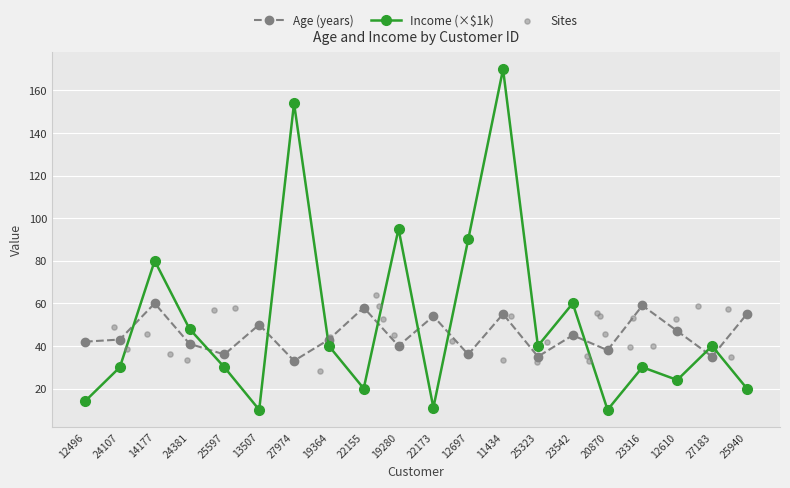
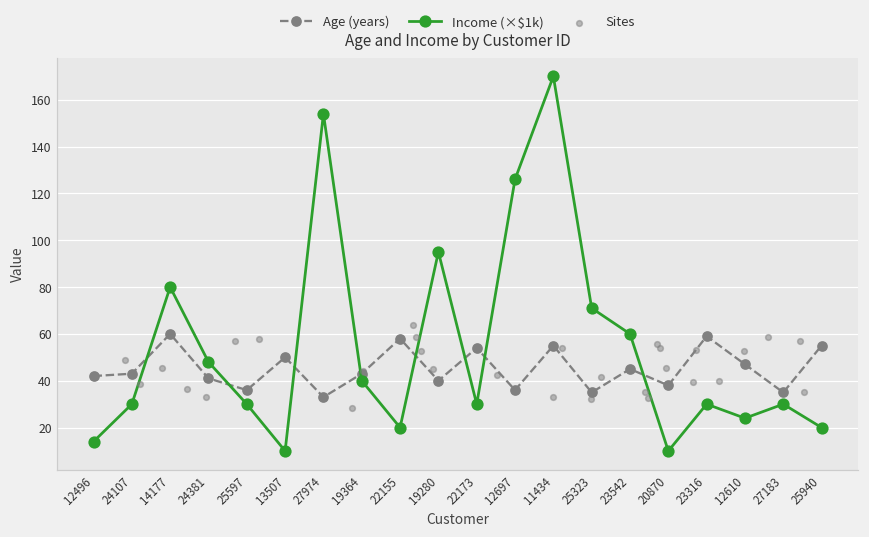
  {
    "Income (×$1k)": {
      "12496": 14,
      "24107": 30,
      "14177": 80,
      "24381": 48,
      "25597": 30,
      "13507": 10,
      "27974": 154,
      "19364": 40,
      "22155": 20,
      "19280": 95,
-     "22173": 11,
-     "12697": 90,
+     "22173": 30,
+     "12697": 126,
      "11434": 170,
-     "25323": 40,
+     "25323": 71,
      "23542": 60,
      "20870": 10,
      "23316": 30,
      "12610": 24,
-     "27183": 40,
+     "27183": 30,
      "25940": 20
    }
  }
